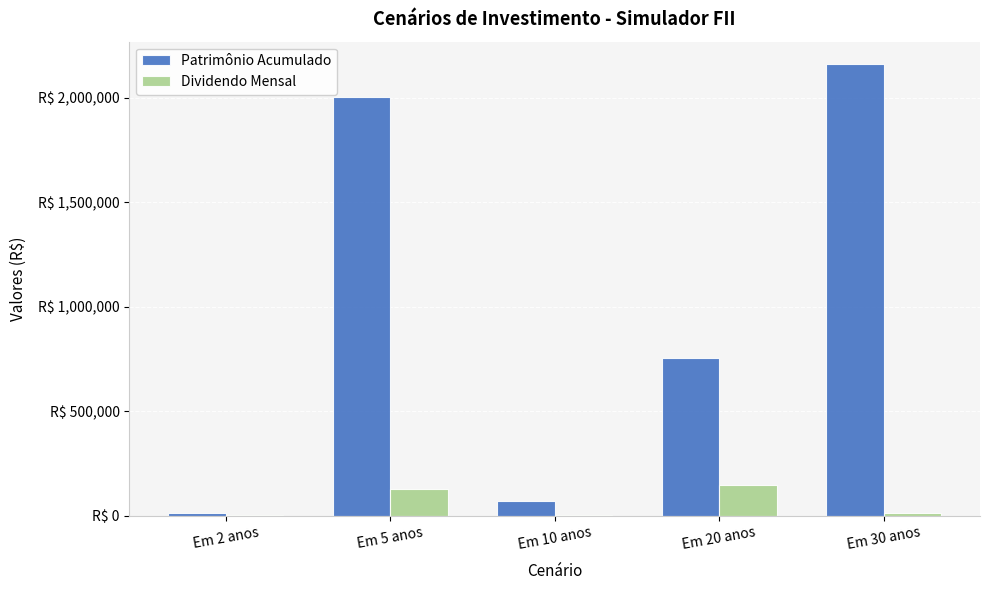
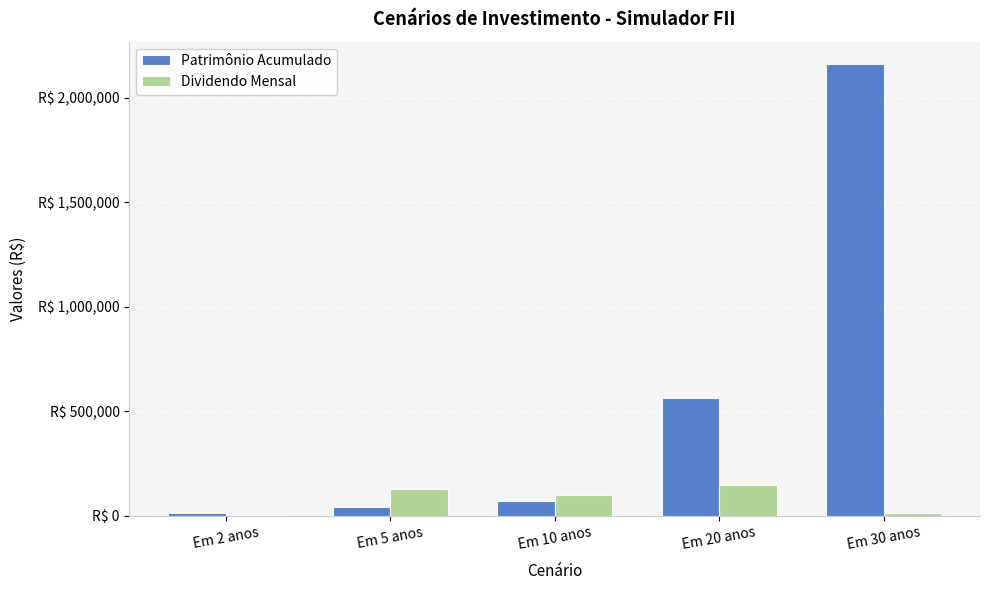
  {
    "Patrimônio Acumulado": {
      "Em 2 anos": "R$ 10,000",
-     "Em 5 anos": "R$ 2,000,000",
+     "Em 5 anos": "R$ 40,000",
      "Em 10 anos": "R$ 70,000",
-     "Em 20 anos": "R$ 760,000",
+     "Em 20 anos": "R$ 560,000",
      "Em 30 anos": "R$ 2,160,000"
    },
    "Dividendo Mensal": {
      "Em 5 anos": "R$ 130,000",
-     "Em 10 anos": "R$ 0",
+     "Em 10 anos": "R$ 100,000",
      "Em 20 anos": "R$ 150,000",
      "Em 30 anos": "R$ 10,000"
    }
  }
